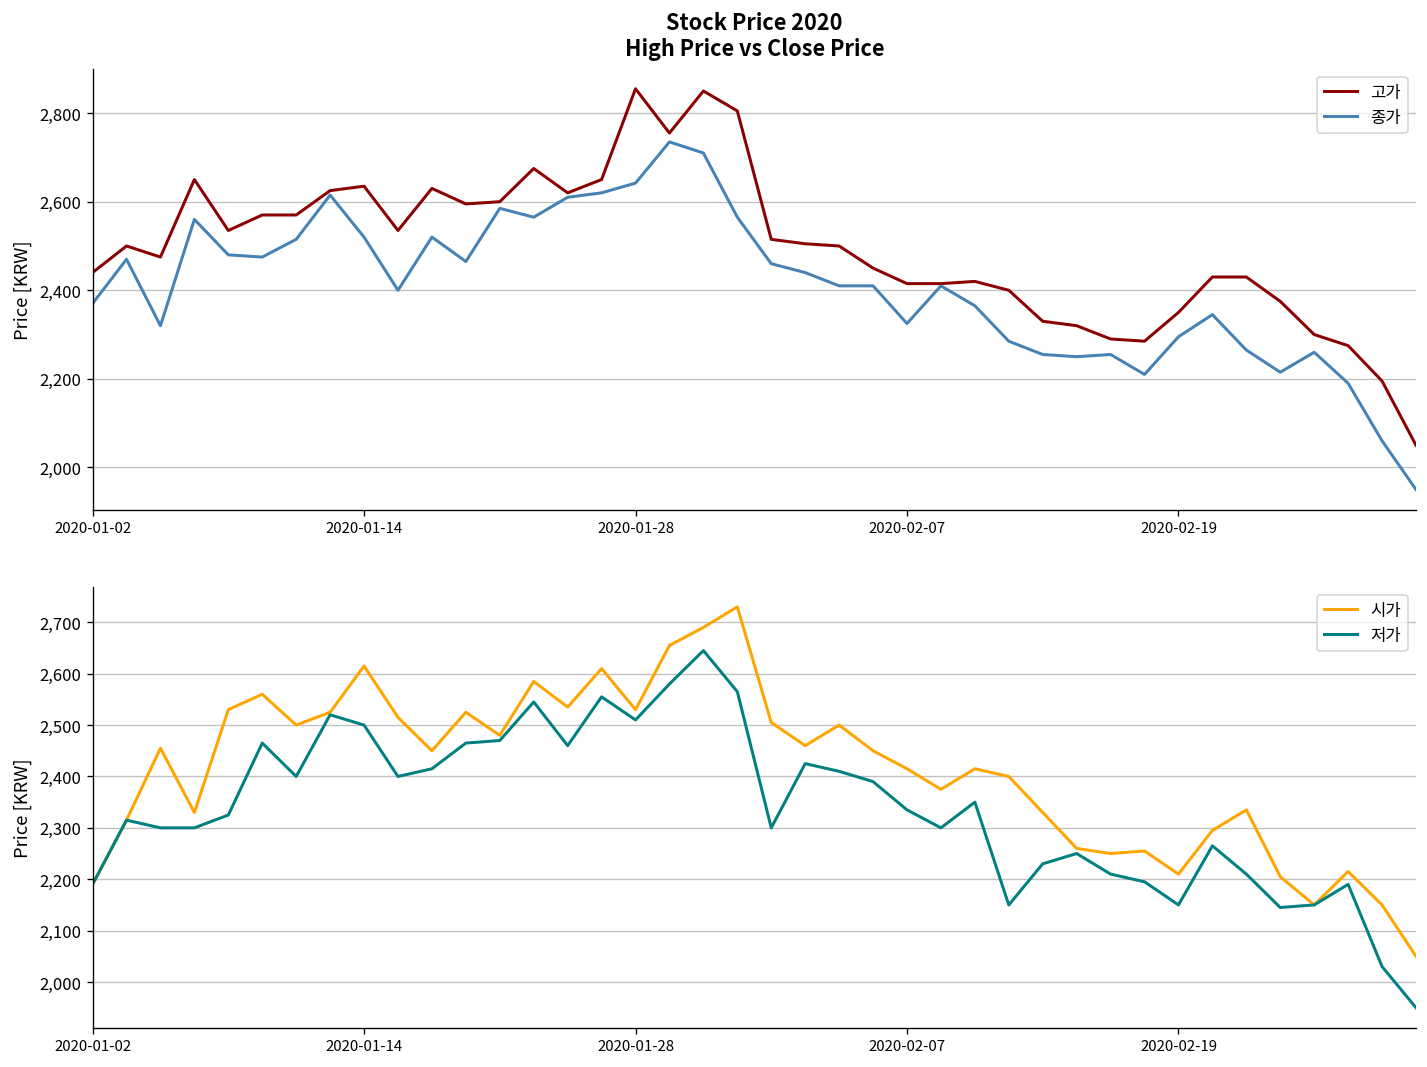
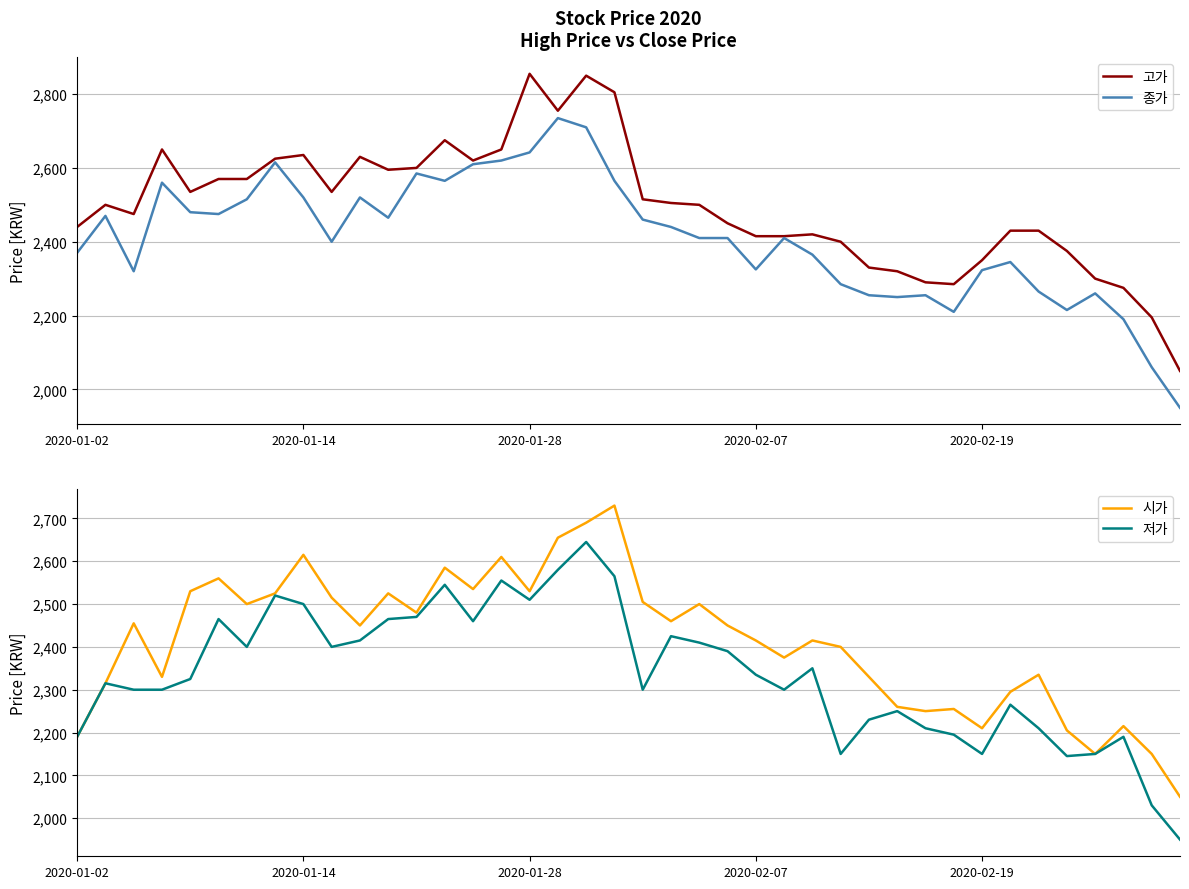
  {
    "Stock Price 2020 High Price vs Close Price": {
      "고가": {
        "2020-01-02": "2,440",
        "2020-01-14": "2,640",
        "2020-01-28": "2,860",
        "2020-02-07": "2,420",
        "2020-02-19": "2,350"
      },
      "종가": {
        "2020-01-02": "2,370",
        "2020-01-14": "2,520",
        "2020-01-28": "2,640",
        "2020-02-07": "2,330",
-       "2020-02-19": "2,300"
+       "2020-02-19": "2,320"
      }
    }
  }
